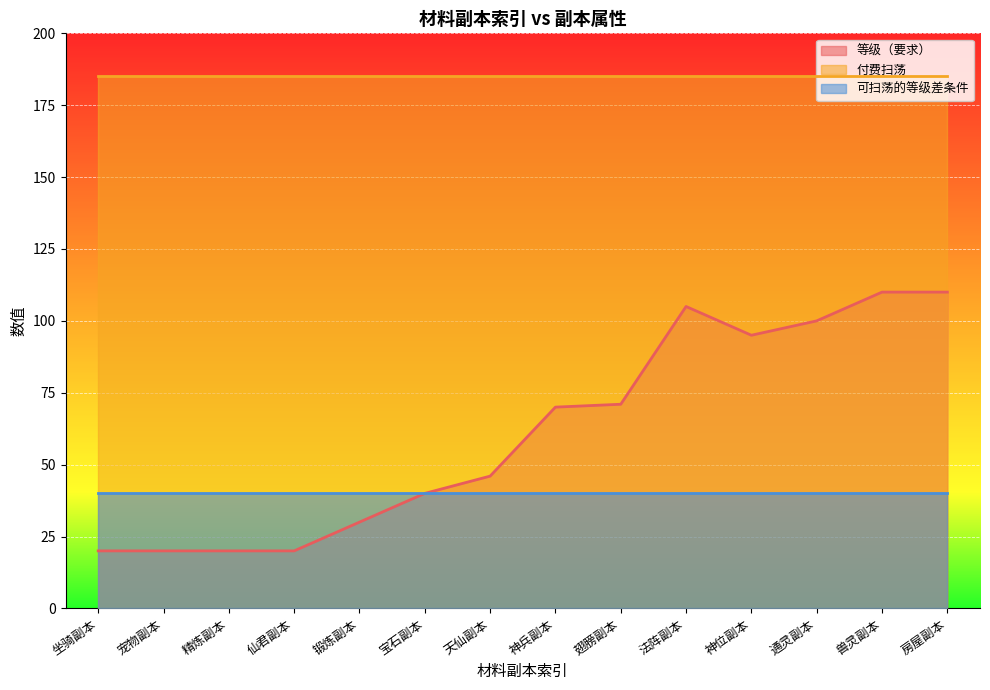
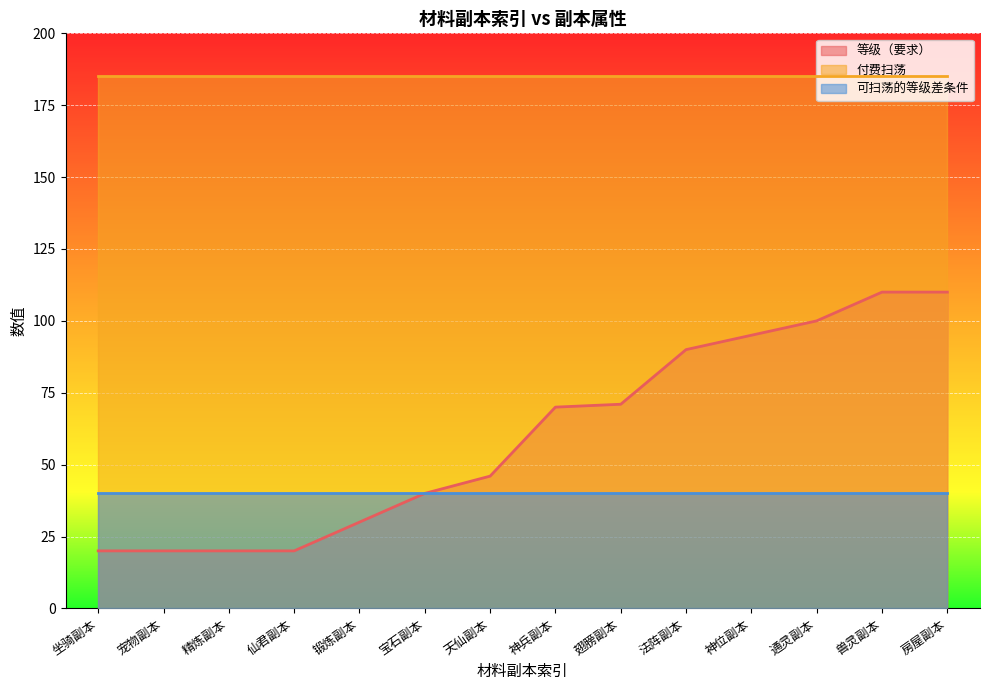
  {
    "等级（要求）": {
      "坐骑副本": 20,
      "宠物副本": 20,
      "精炼副本": 20,
      "仙君副本": 20,
      "锻炼副本": 30,
      "天仙副本": 46,
      "神兵副本": 70,
      "翅膀副本": 71,
-     "法阵副本": 105,
+     "法阵副本": 90,
      "神位副本": 95,
      "通灵副本": 100,
      "兽灵副本": 110,
      "房屋副本": 110
    },
    "付费扫荡": {
      "坐骑副本": 185,
      "宠物副本": 185,
      "精炼副本": 185,
      "仙君副本": 185,
      "锻炼副本": 185,
      "宝石副本": 185,
      "天仙副本": 185,
      "神兵副本": 185,
      "翅膀副本": 185,
      "法阵副本": 185,
      "神位副本": 185
    },
    "可扫荡的等级差条件": {
      "坐骑副本": 40,
      "宠物副本": 40,
      "精炼副本": 40,
      "仙君副本": 40,
      "锻炼副本": 40,
      "天仙副本": 40,
      "神兵副本": 40,
      "翅膀副本": 40,
      "法阵副本": 40,
      "神位副本": 40,
      "通灵副本": 40,
      "兽灵副本": 40,
      "房屋副本": 40
    }
  }
